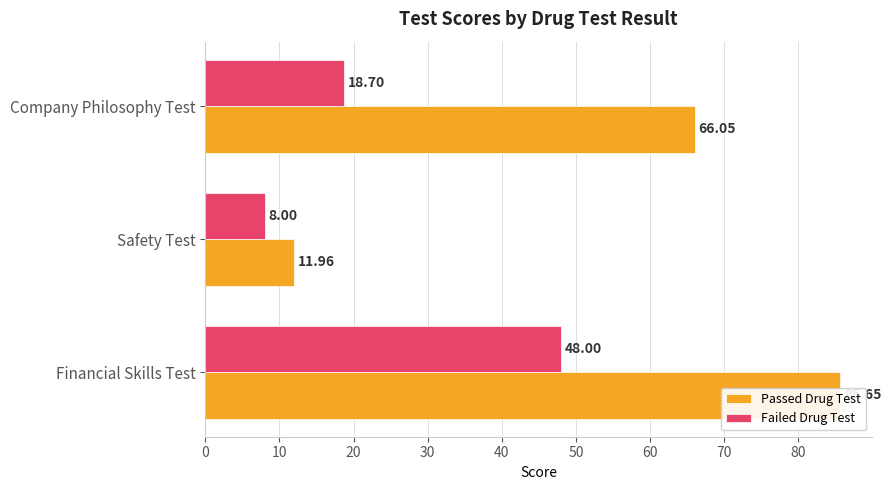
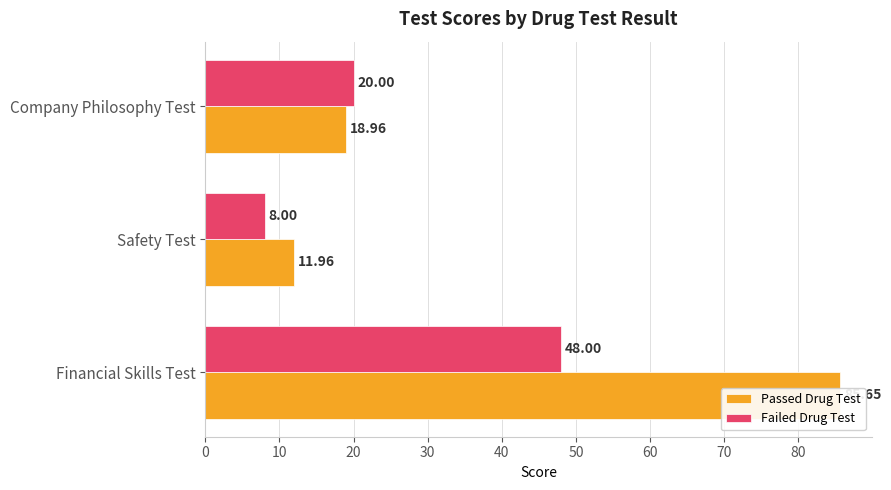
  {
    "Passed Drug Test": {
-     "Company Philosophy Test": 66.05,
+     "Company Philosophy Test": 18.96,
      "Safety Test": 11.96
    },
    "Failed Drug Test": {
-     "Company Philosophy Test": 18.70,
+     "Company Philosophy Test": 20.00,
      "Safety Test": 8.00,
      "Financial Skills Test": 48.00
    }
  }
